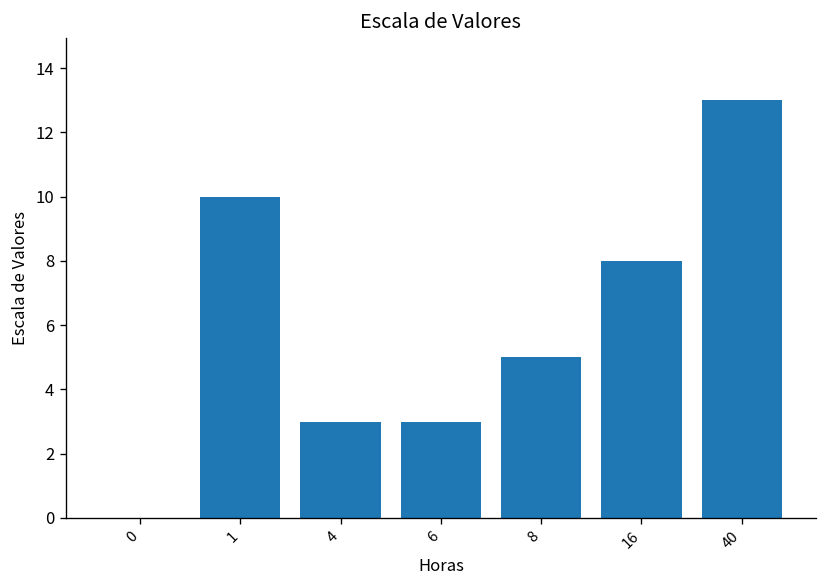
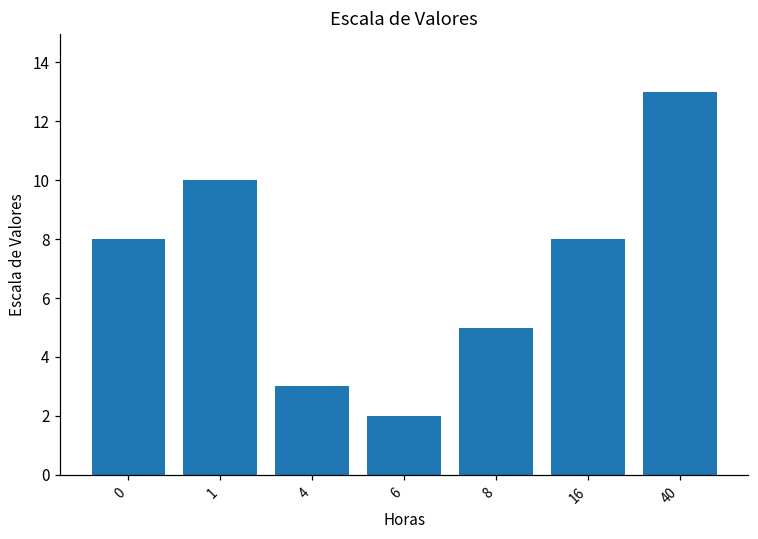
  {
-   "0": 0,
+   "0": 8,
    "1": 10,
    "4": 3,
-   "6": 3,
+   "6": 2,
    "8": 5,
    "16": 8,
    "40": 13
  }
